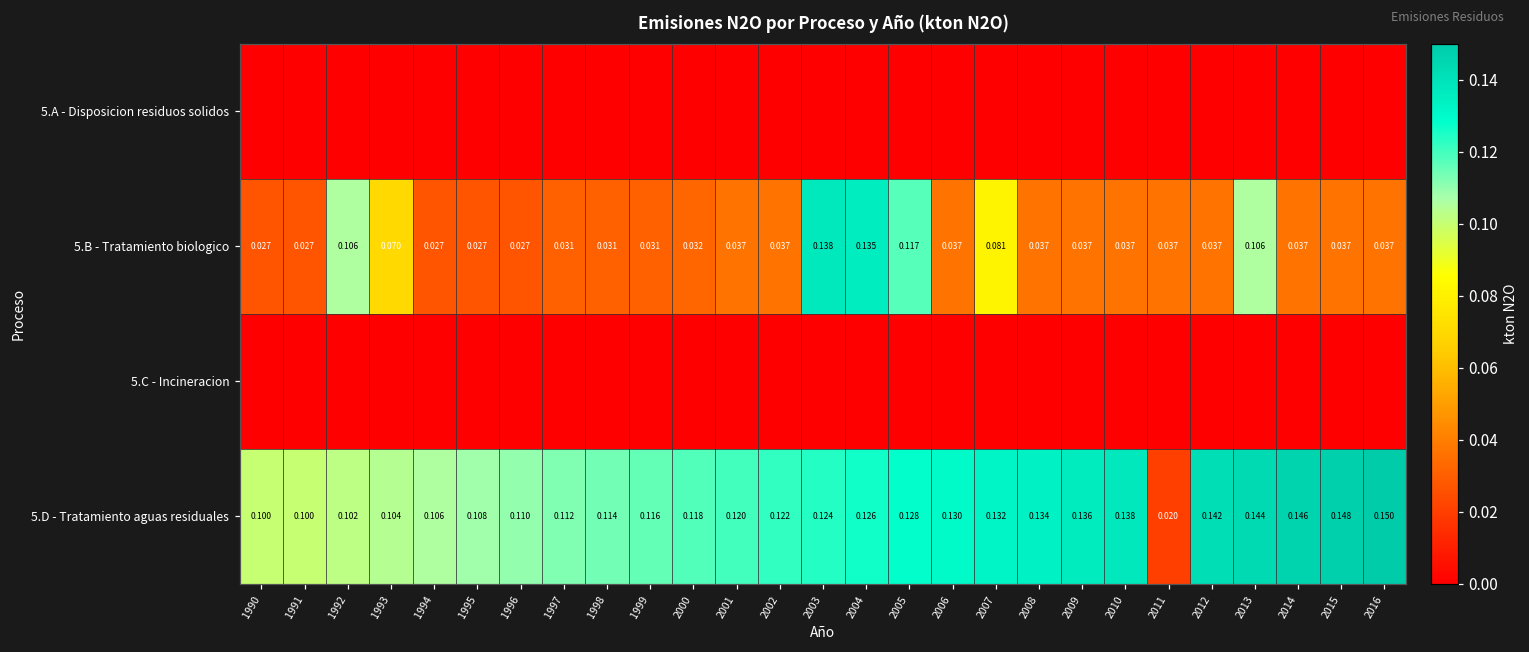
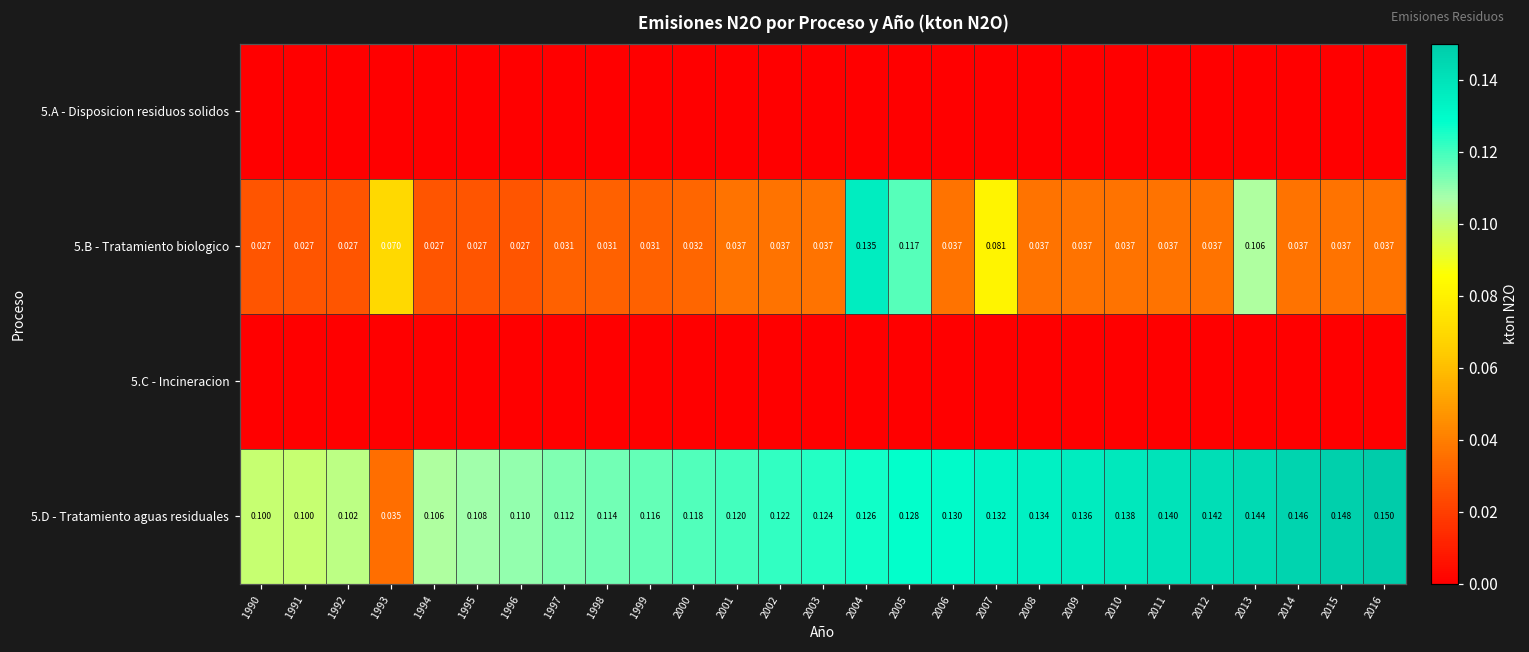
  {
    "5.B - Tratamiento biologico": {
      "1990": 0.027,
      "1991": 0.027,
-     "1992": 0.106,
+     "1992": 0.027,
      "1993": 0.070,
      "1994": 0.027,
      "1995": 0.027,
      "1996": 0.027,
      "1997": 0.031,
      "1998": 0.031,
      "1999": 0.031,
      "2000": 0.032,
      "2001": 0.037,
      "2002": 0.037,
-     "2003": 0.138,
+     "2003": 0.037,
      "2004": 0.135,
      "2005": 0.117,
      "2006": 0.037,
      "2007": 0.081,
      "2008": 0.037,
      "2009": 0.037,
      "2010": 0.037,
      "2011": 0.037,
      "2012": 0.037,
      "2013": 0.106,
      "2014": 0.037,
      "2015": 0.037,
      "2016": 0.037
    },
    "5.D - Tratamiento aguas residuales": {
      "1990": 0.100,
      "1991": 0.100,
      "1992": 0.102,
-     "1993": 0.104,
+     "1993": 0.035,
      "1994": 0.106,
      "1995": 0.108,
      "1996": 0.110,
      "1997": 0.112,
      "1998": 0.114,
      "1999": 0.116,
      "2000": 0.118,
      "2001": 0.120,
      "2002": 0.122,
      "2003": 0.124,
      "2004": 0.126,
      "2005": 0.128,
      "2006": 0.130,
      "2007": 0.132,
      "2008": 0.134,
      "2009": 0.136,
      "2010": 0.138,
-     "2011": 0.020,
+     "2011": 0.140,
      "2012": 0.142,
      "2013": 0.144,
      "2014": 0.146,
      "2015": 0.148,
      "2016": 0.150
    }
  }
